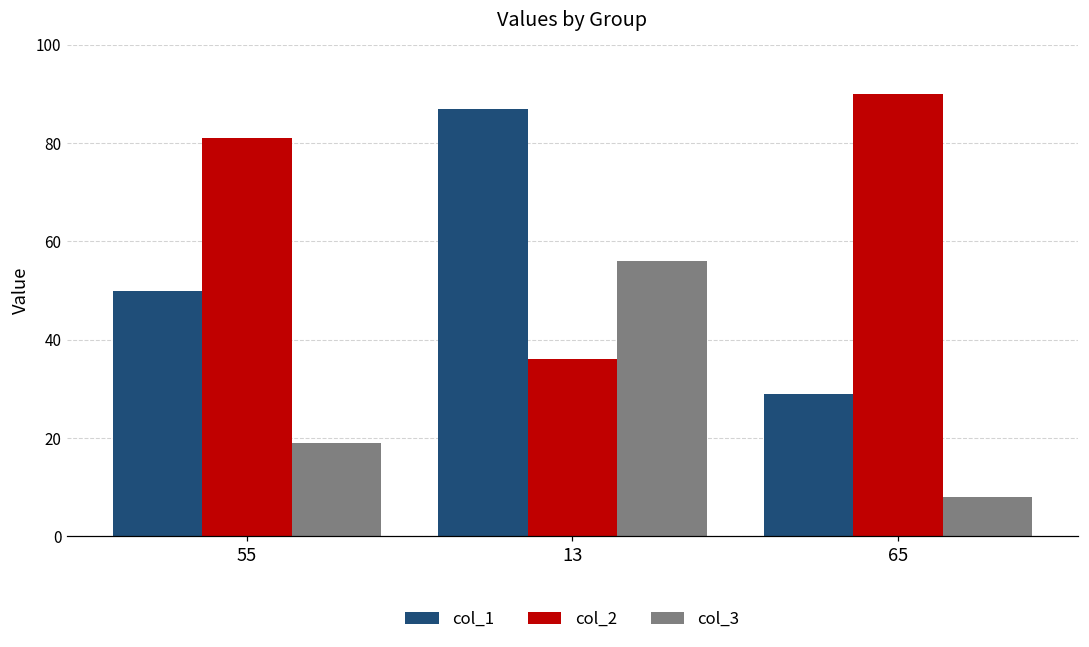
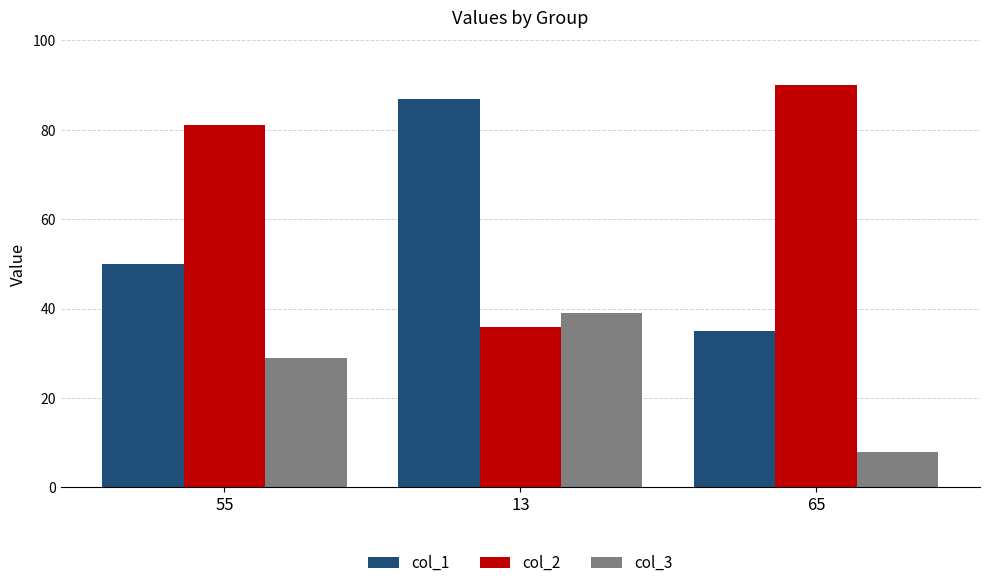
  {
    "col_1": {
      "55": 50,
      "13": 87,
-     "65": 29
+     "65": 35
    },
    "col_2": {
      "55": 81,
      "13": 36,
      "65": 90
    },
    "col_3": {
-     "55": 19,
-     "13": 56,
+     "55": 29,
+     "13": 39,
      "65": 8
    }
  }
